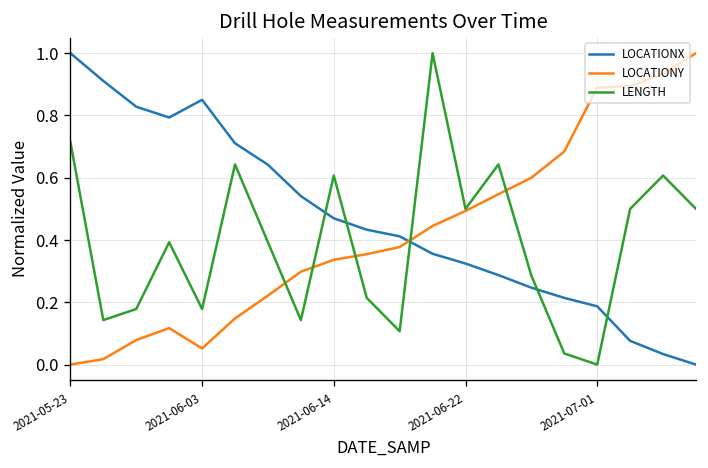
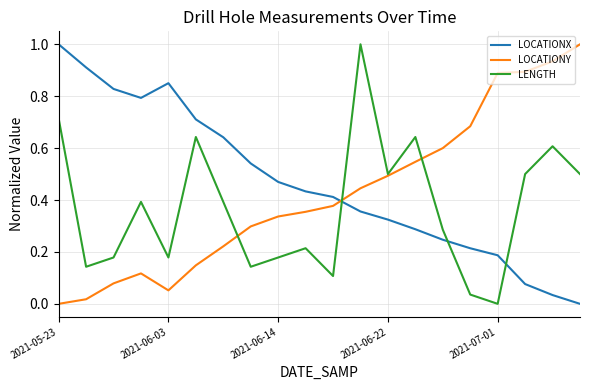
  {
    "LOCATIONX": {
      "2021-05-23": 1.00,
      "2021-06-03": 0.85,
      "2021-06-14": 0.47,
      "2021-06-22": 0.32,
      "2021-07-01": 0.19
    },
    "LOCATIONY": {
      "2021-05-23": 0.00,
      "2021-06-03": 0.05,
      "2021-06-14": 0.34
    },
    "LENGTH": {
      "2021-05-23": 0.71,
      "2021-06-03": 0.18,
-     "2021-06-14": 0.61,
+     "2021-06-14": 0.18,
      "2021-07-01": 0.00
    }
  }
